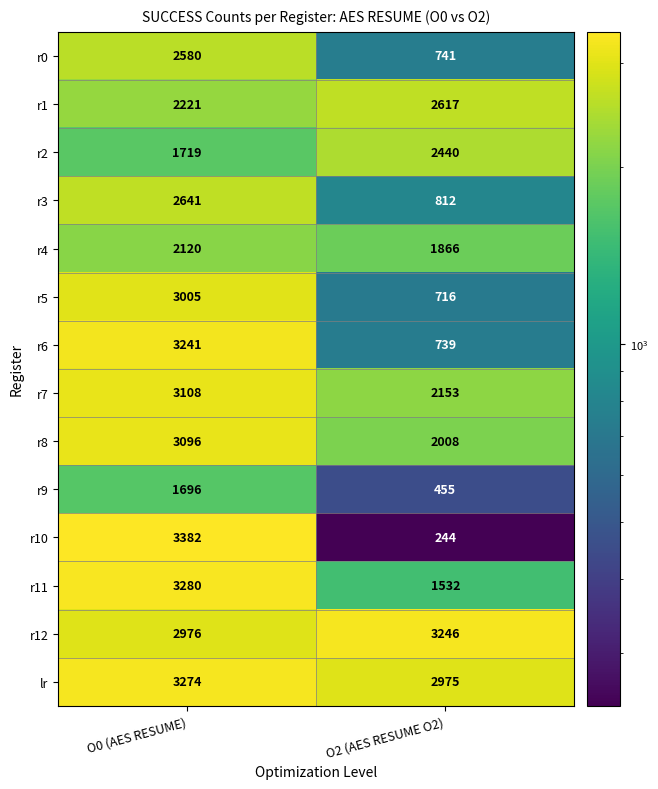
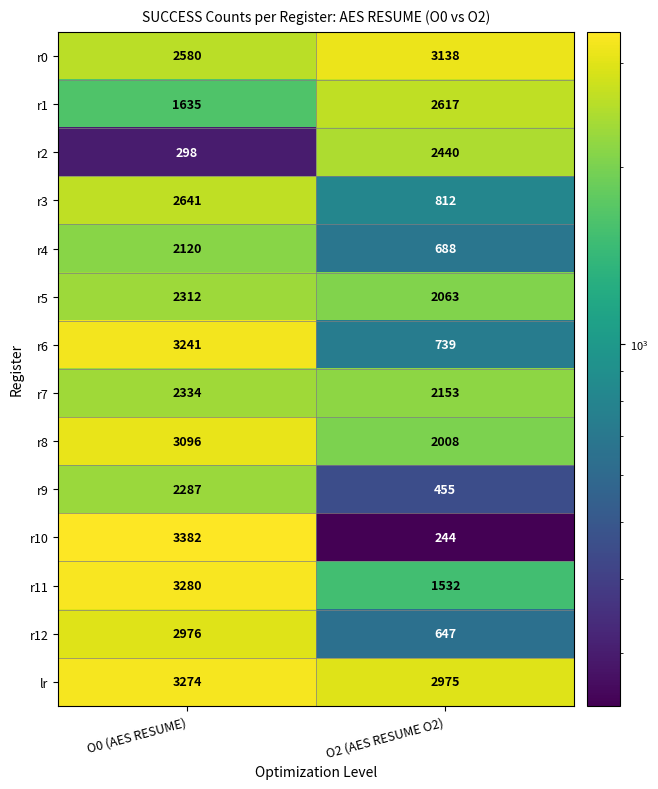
  {
    "r0": {
      "O0 (AES RESUME)": 2580,
-     "O2 (AES RESUME O2)": 741
+     "O2 (AES RESUME O2)": 3138
    },
    "r1": {
-     "O0 (AES RESUME)": 2221,
+     "O0 (AES RESUME)": 1635,
      "O2 (AES RESUME O2)": 2617
    },
    "r2": {
-     "O0 (AES RESUME)": 1719,
+     "O0 (AES RESUME)": 298,
      "O2 (AES RESUME O2)": 2440
    },
    "r3": {
      "O0 (AES RESUME)": 2641,
      "O2 (AES RESUME O2)": 812
    },
    "r4": {
      "O0 (AES RESUME)": 2120,
-     "O2 (AES RESUME O2)": 1866
+     "O2 (AES RESUME O2)": 688
    },
    "r5": {
-     "O0 (AES RESUME)": 3005,
-     "O2 (AES RESUME O2)": 716
+     "O0 (AES RESUME)": 2312,
+     "O2 (AES RESUME O2)": 2063
    },
    "r6": {
      "O0 (AES RESUME)": 3241,
      "O2 (AES RESUME O2)": 739
    },
    "r7": {
-     "O0 (AES RESUME)": 3108,
+     "O0 (AES RESUME)": 2334,
      "O2 (AES RESUME O2)": 2153
    },
    "r8": {
      "O0 (AES RESUME)": 3096,
      "O2 (AES RESUME O2)": 2008
    },
    "r9": {
-     "O0 (AES RESUME)": 1696,
+     "O0 (AES RESUME)": 2287,
      "O2 (AES RESUME O2)": 455
    },
    "r10": {
      "O0 (AES RESUME)": 3382,
      "O2 (AES RESUME O2)": 244
    },
    "r11": {
      "O0 (AES RESUME)": 3280,
      "O2 (AES RESUME O2)": 1532
    },
    "r12": {
      "O0 (AES RESUME)": 2976,
-     "O2 (AES RESUME O2)": 3246
+     "O2 (AES RESUME O2)": 647
    },
    "lr": {
      "O0 (AES RESUME)": 3274,
      "O2 (AES RESUME O2)": 2975
    }
  }
